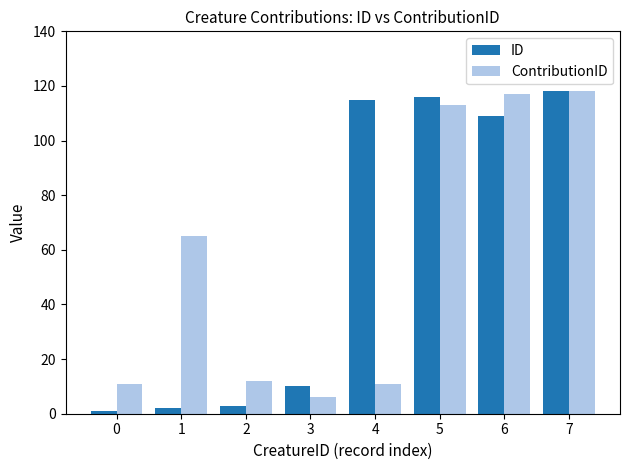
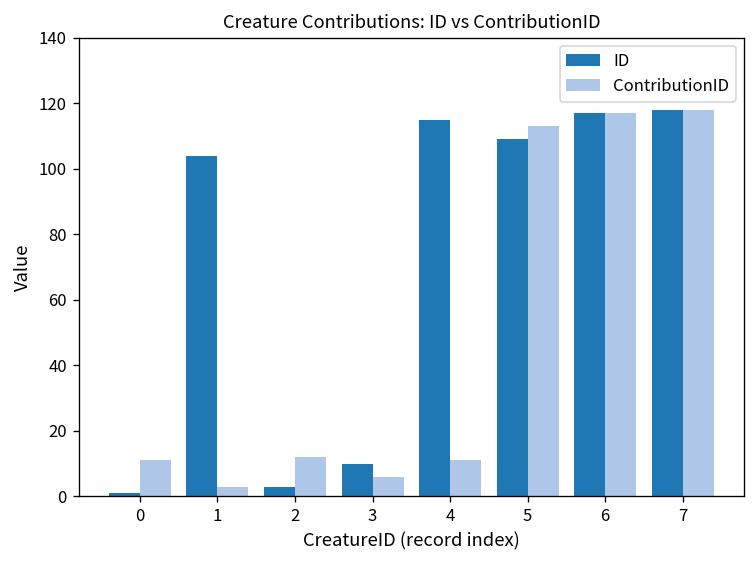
  {
    "ID": {
      "0": 1,
-     "1": 2,
+     "1": 104,
      "2": 3,
      "3": 10,
      "4": 115,
-     "5": 116,
-     "6": 109,
+     "5": 109,
+     "6": 117,
      "7": 118
    },
    "ContributionID": {
      "0": 11,
-     "1": 65,
+     "1": 3,
      "2": 12,
      "3": 6,
      "4": 11,
      "5": 113,
      "6": 117,
      "7": 118
    }
  }
